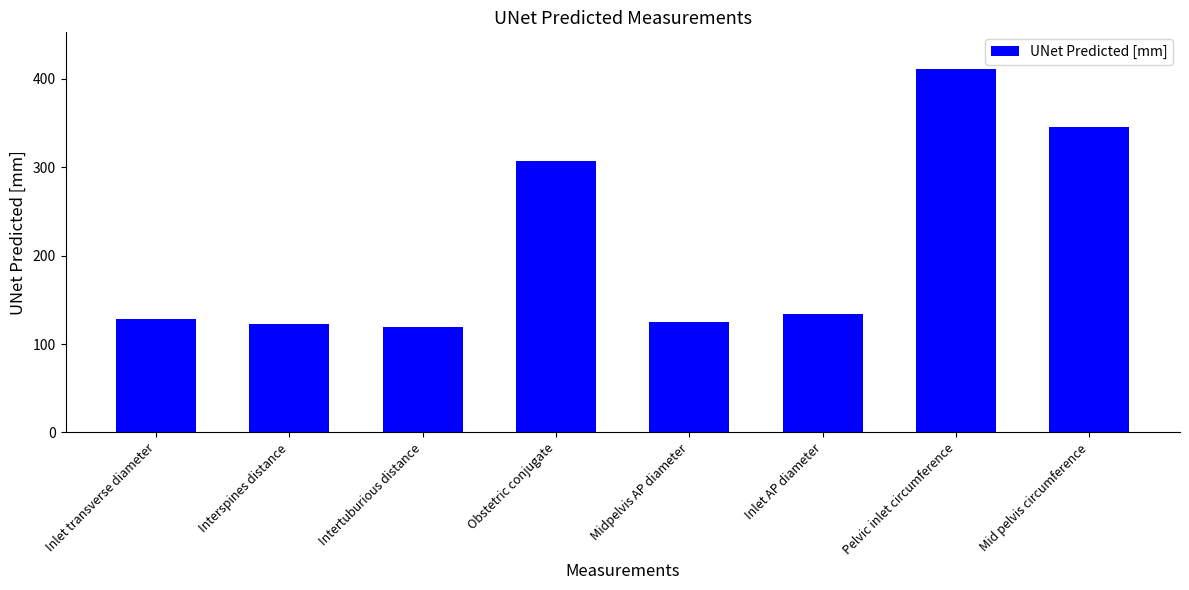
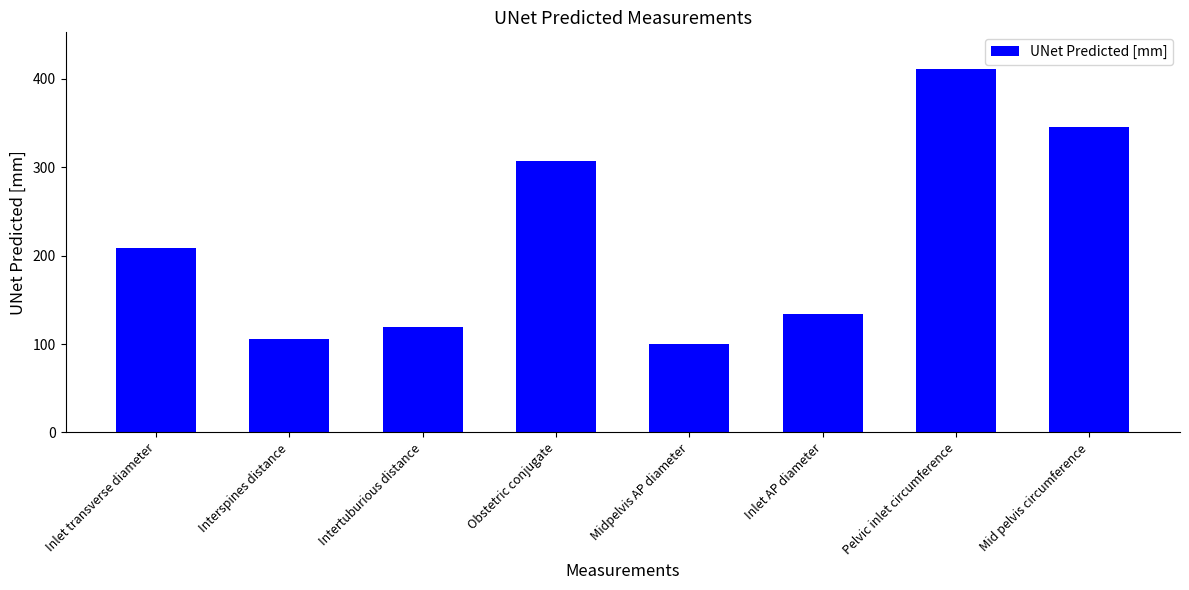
  {
-   "Inlet transverse diameter": 130,
-   "Interspines distance": 120,
+   "Inlet transverse diameter": 210,
+   "Interspines distance": 110,
    "Intertuburious distance": 120,
    "Obstetric conjugate": 310,
-   "Midpelvis AP diameter": 130,
+   "Midpelvis AP diameter": 100,
    "Inlet AP diameter": 130,
    "Pelvic inlet circumference": 410,
    "Mid pelvis circumference": 350
  }
